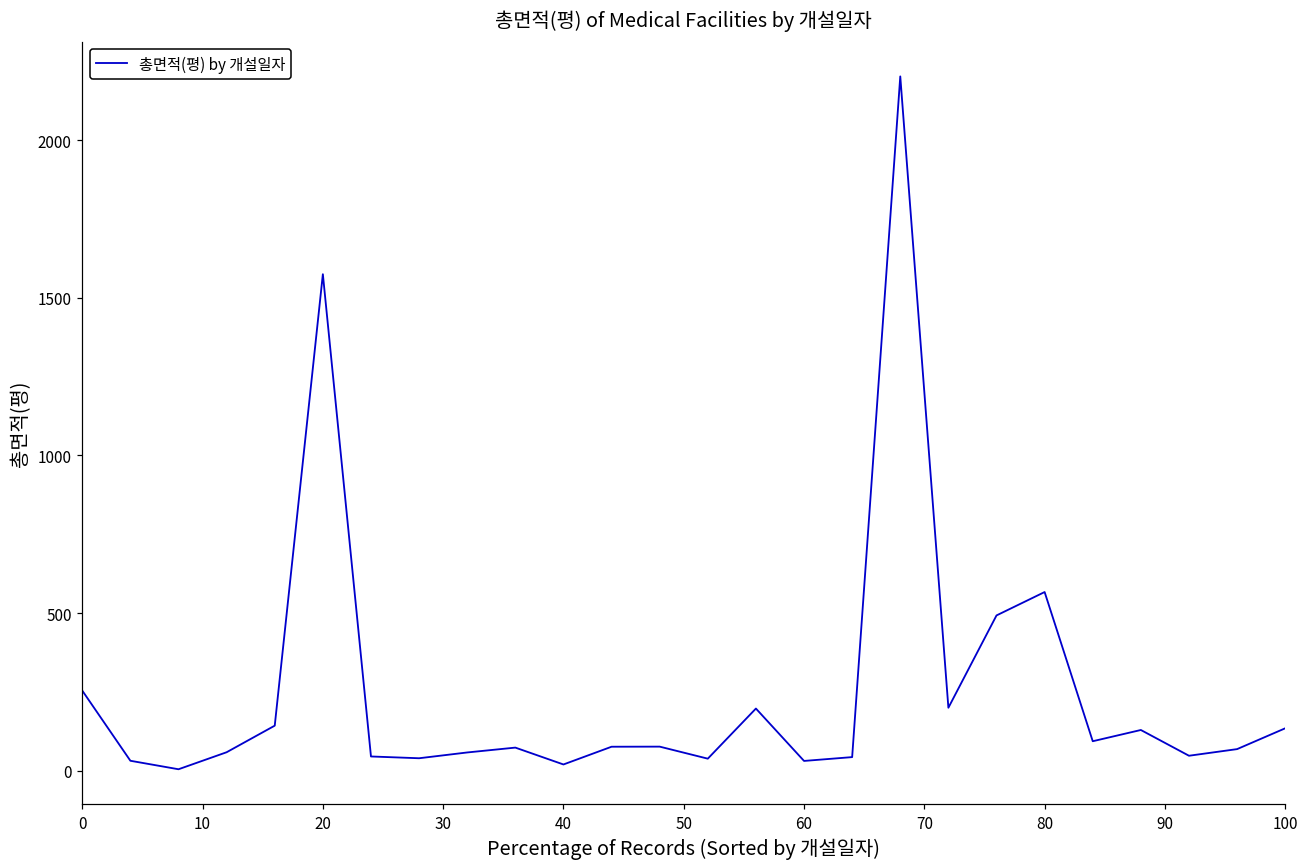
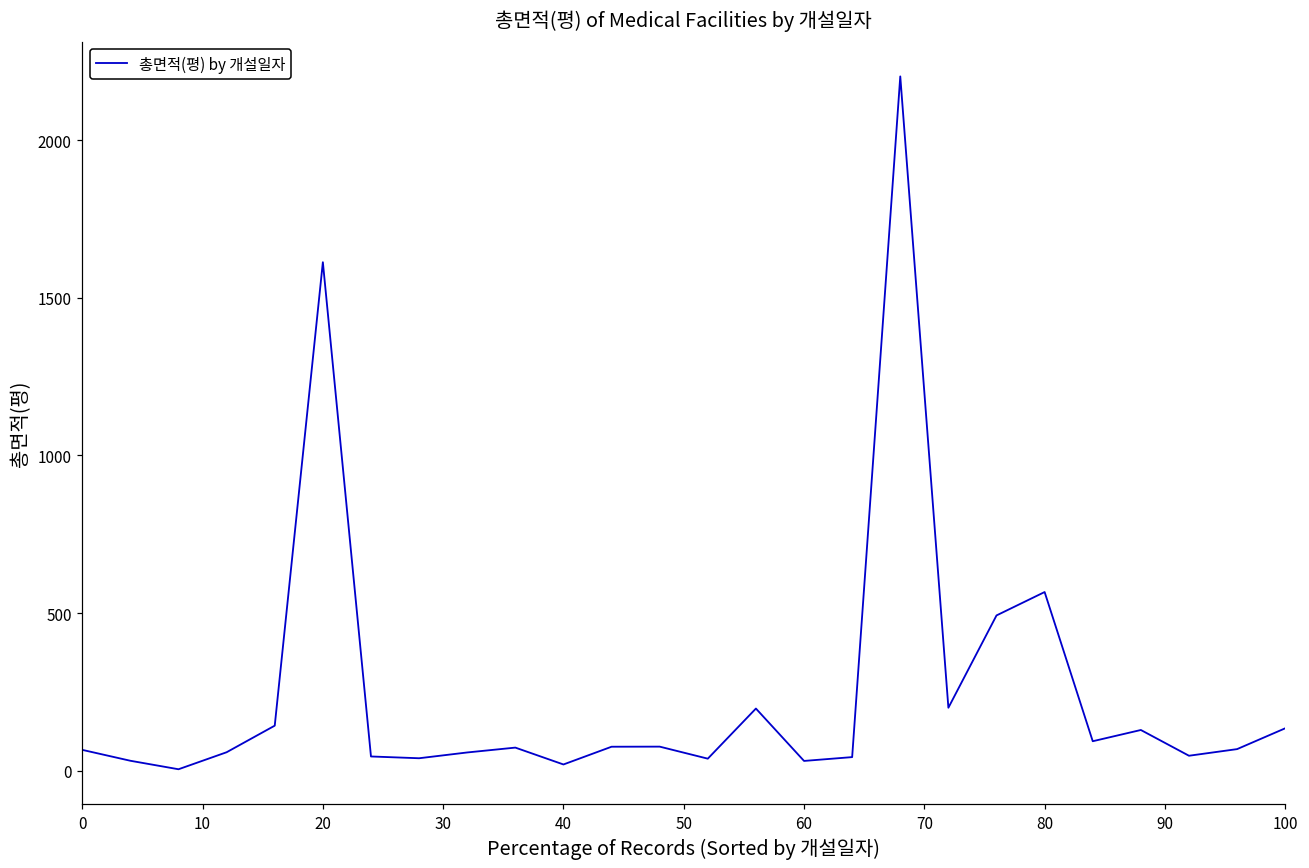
  {
-   "0": 250,
-   "20": 1580,
+   "0": 70,
+   "20": 1610,
    "40": 20,
    "60": 30,
    "80": 570,
    "100": 130
  }
